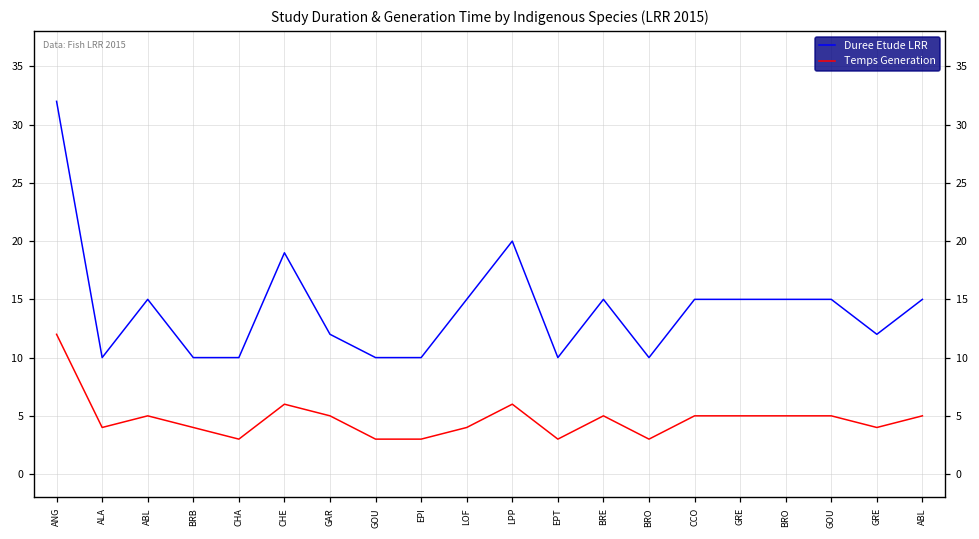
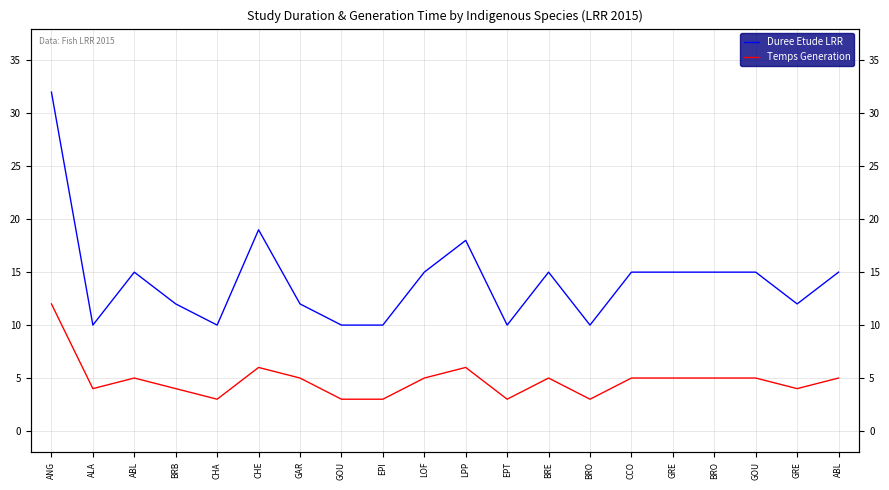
  {
    "Duree Etude LRR": {
      "ANG": 32,
      "ALA": 10,
-     "BRB": 10,
+     "BRB": 12,
      "CHA": 10,
      "CHE": 19,
      "GAR": 12,
      "EPI": 10,
      "LOF": 15,
-     "LPP": 20,
+     "LPP": 18,
      "EPT": 10,
      "BRE": 15,
      "CCO": 15
    },
    "Temps Generation": {
      "ANG": 12,
      "ALA": 4,
      "BRB": 4,
      "CHA": 3,
      "CHE": 6,
      "GAR": 5,
      "EPI": 3,
-     "LOF": 4,
+     "LOF": 5,
      "LPP": 6,
      "EPT": 3,
      "BRE": 5,
      "CCO": 5
    }
  }
